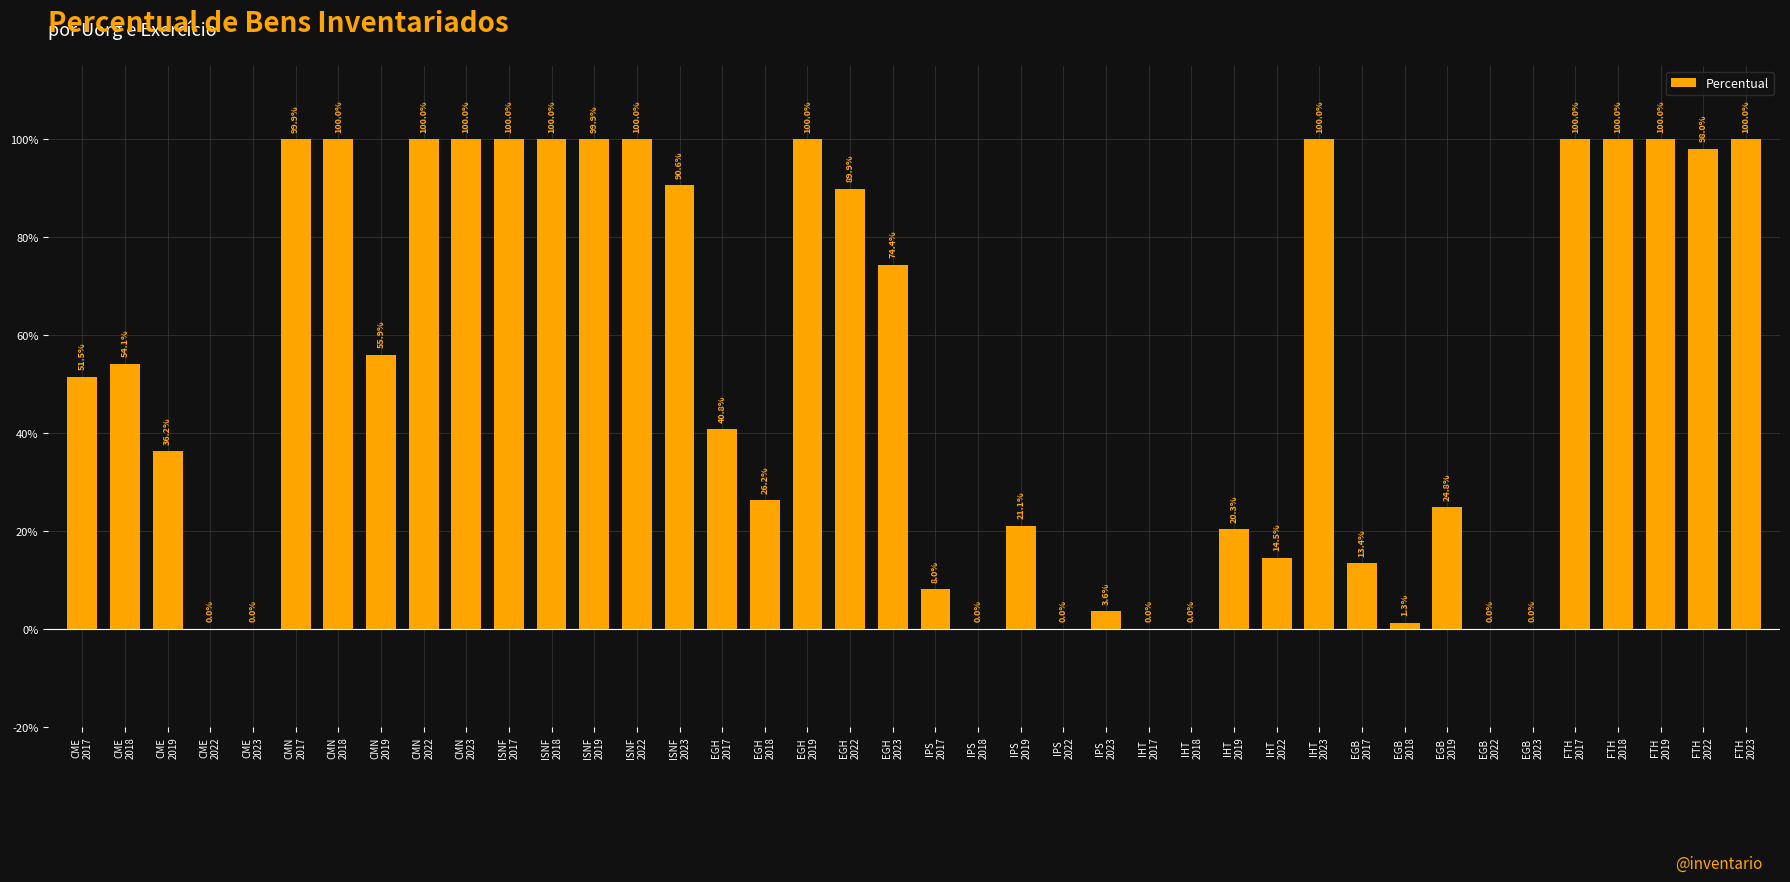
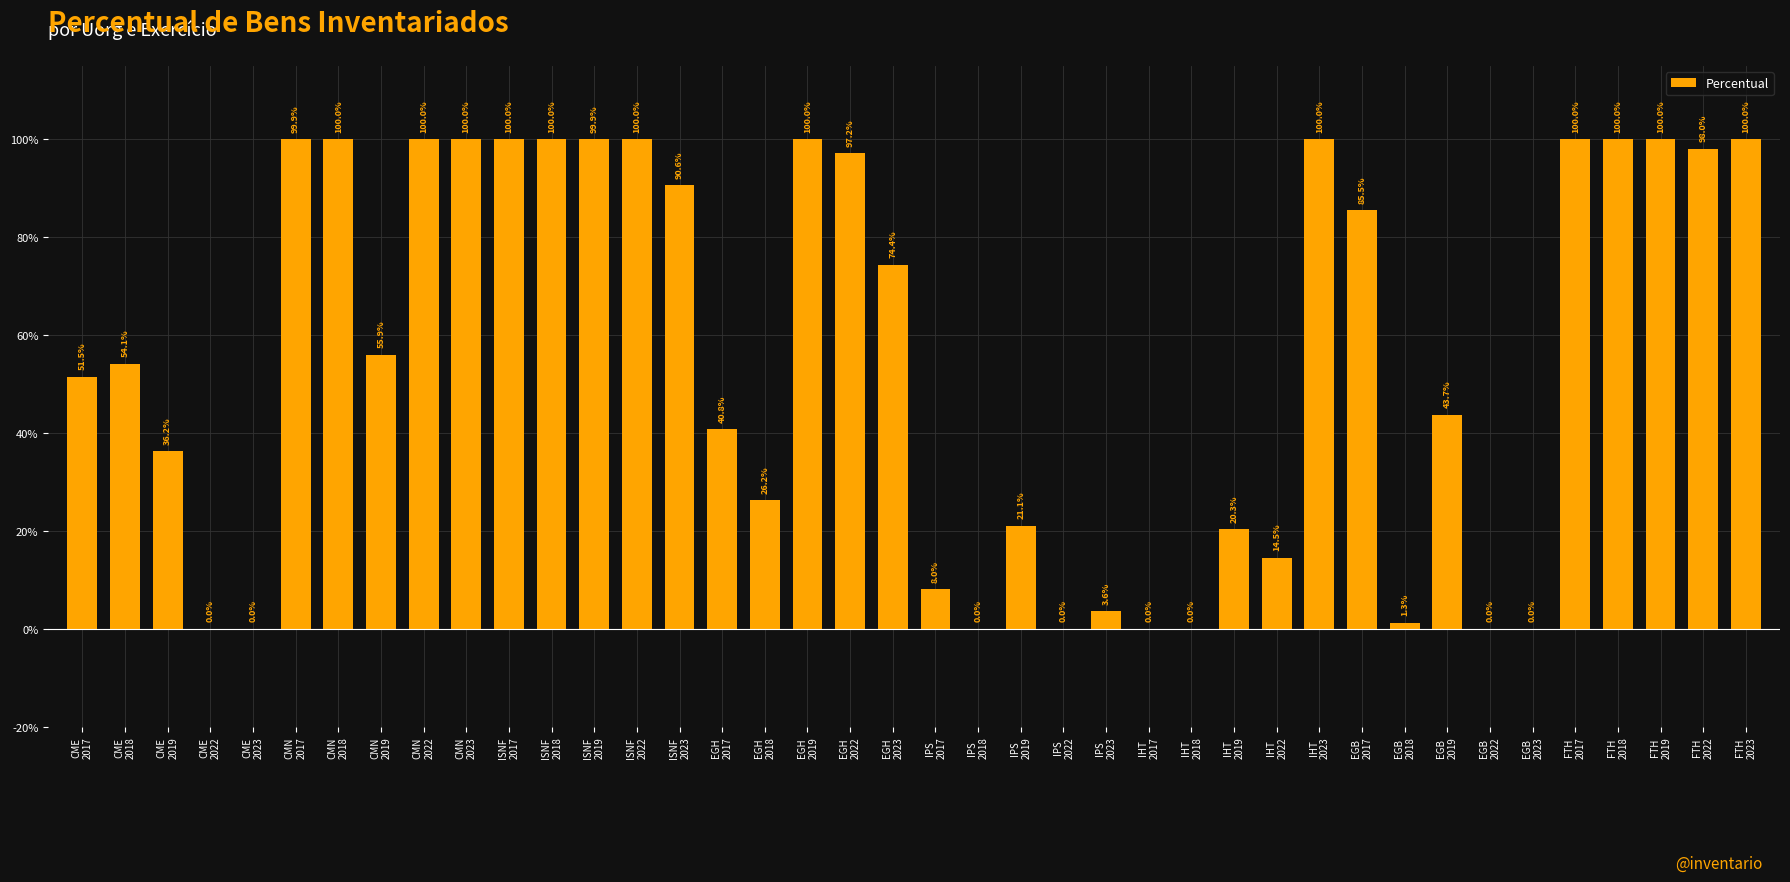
  {
    "CME 2017": "51.5%",
    "CME 2018": "54.1%",
    "CME 2019": "36.2%",
    "CME 2022": "0.0%",
    "CME 2023": "0.0%",
    "CMN 2017": "99.9%",
    "CMN 2018": "100.0%",
    "CMN 2019": "55.9%",
    "CMN 2022": "100.0%",
    "CMN 2023": "100.0%",
    "ISNF 2017": "100.0%",
    "ISNF 2018": "100.0%",
    "ISNF 2019": "99.9%",
    "ISNF 2022": "100.0%",
    "ISNF 2023": "90.6%",
    "EGH 2017": "40.8%",
    "EGH 2018": "26.2%",
    "EGH 2019": "100.0%",
-   "EGH 2022": "89.9%",
+   "EGH 2022": "97.2%",
    "EGH 2023": "74.4%",
    "IPS 2017": "8.0%",
    "IPS 2018": "0.0%",
    "IPS 2019": "21.1%",
    "IPS 2022": "0.0%",
    "IPS 2023": "3.6%",
    "IHT 2017": "0.0%",
    "IHT 2018": "0.0%",
    "IHT 2019": "20.3%",
    "IHT 2022": "14.5%",
    "IHT 2023": "100.0%",
-   "EGB 2017": "13.4%",
+   "EGB 2017": "85.5%",
    "EGB 2018": "1.3%",
-   "EGB 2019": "24.8%",
+   "EGB 2019": "43.7%",
    "EGB 2022": "0.0%",
    "EGB 2023": "0.0%",
    "FTH 2017": "100.0%",
    "FTH 2018": "100.0%",
    "FTH 2019": "100.0%",
    "FTH 2022": "98.0%",
    "FTH 2023": "100.0%"
  }
